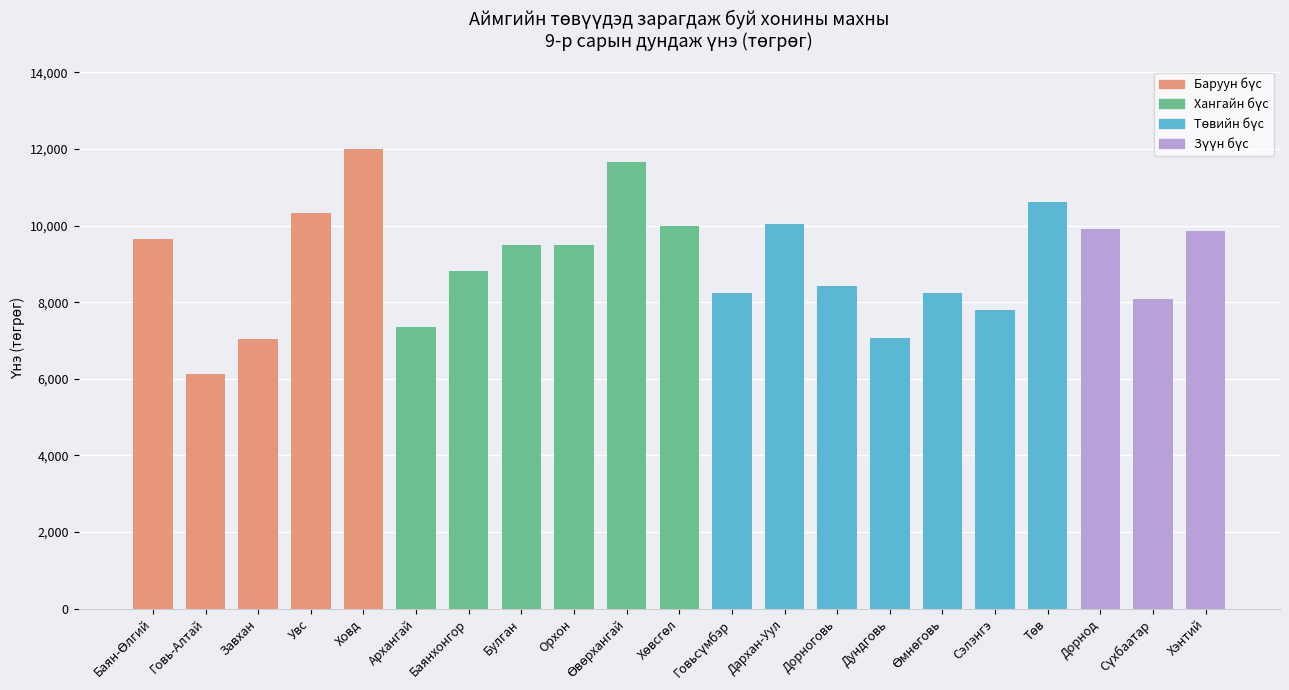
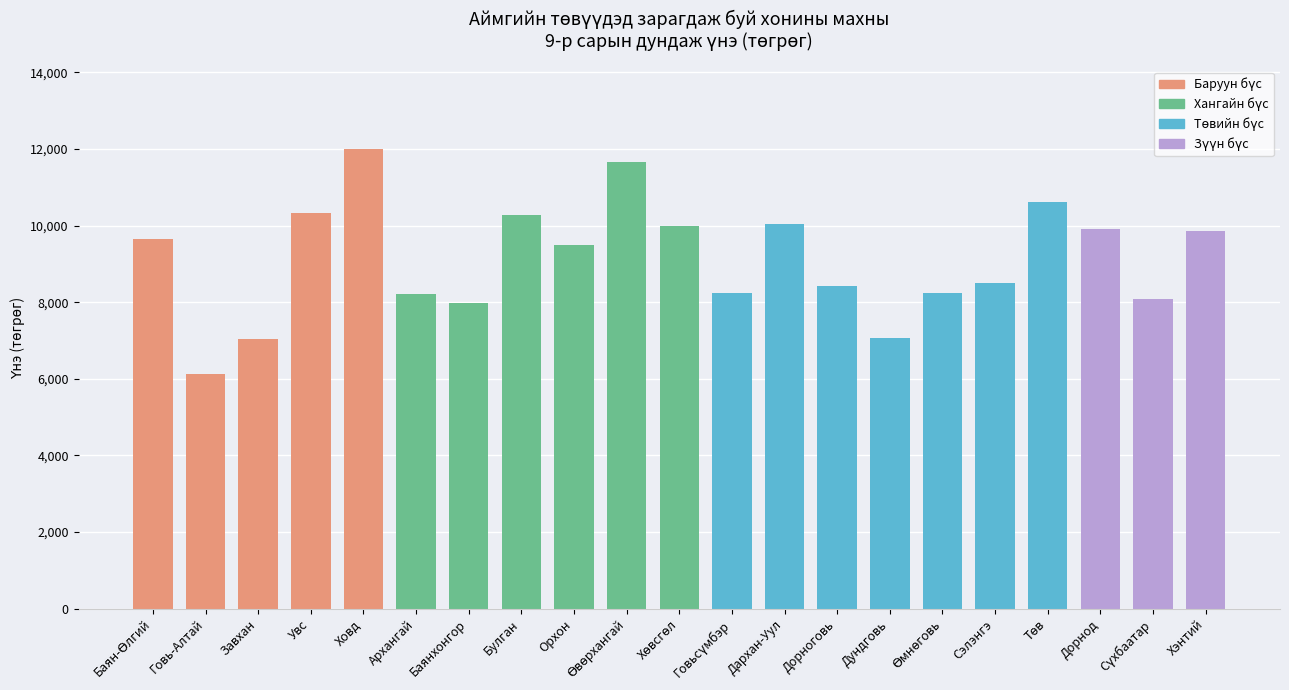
  {
    "Баян-Өлгий": "9,600",
    "Говь-Алтай": "6,100",
    "Завхан": "7,000",
    "Увс": "10,300",
    "Ховд": "12,000",
-   "Архангай": "7,400",
-   "Баянхонгор": "8,800",
-   "Булган": "9,500",
+   "Архангай": "8,200",
+   "Баянхонгор": "8,000",
+   "Булган": "10,300",
    "Орхон": "9,500",
    "Өвөрхангай": "11,700",
    "Хөвсгөл": "10,000",
    "Говьсүмбэр": "8,200",
    "Дархан-Уул": "10,000",
    "Дорноговь": "8,400",
    "Дундговь": "7,100",
    "Өмнөговь": "8,200",
-   "Сэлэнгэ": "7,800",
+   "Сэлэнгэ": "8,500",
    "Төв": "10,600",
    "Дорнод": "9,900",
    "Сүхбаатар": "8,100",
    "Хэнтий": "9,900"
  }
